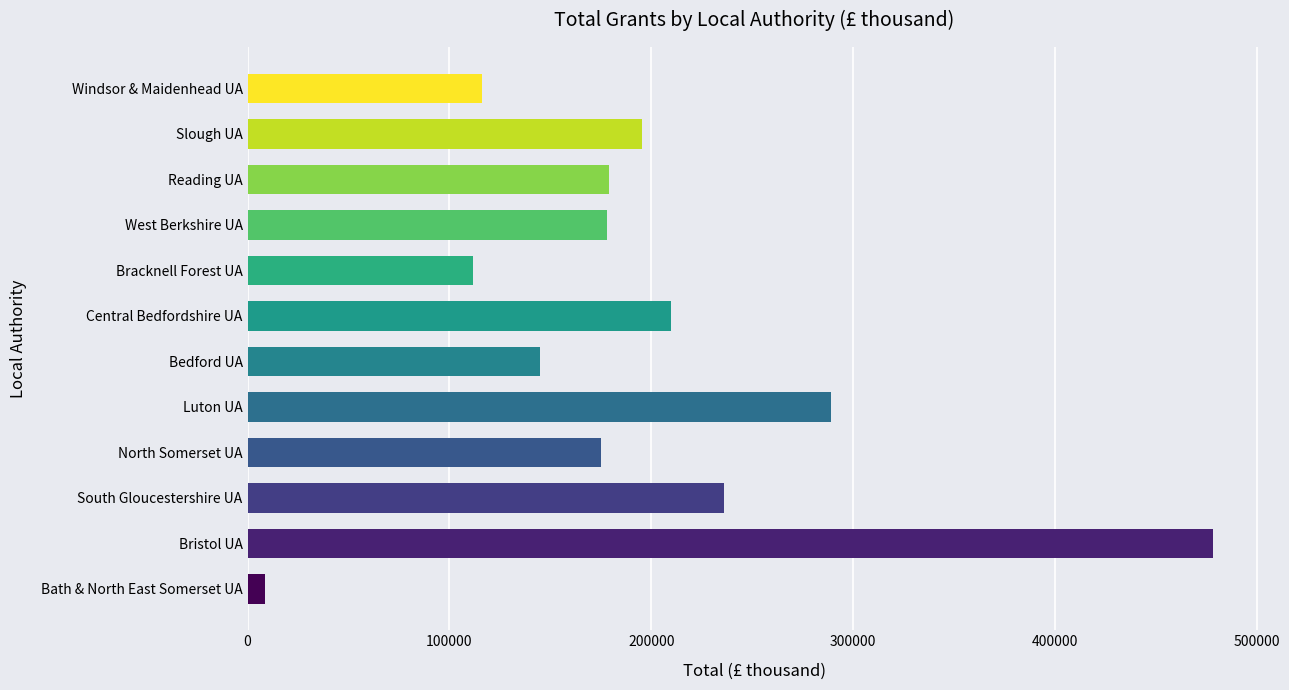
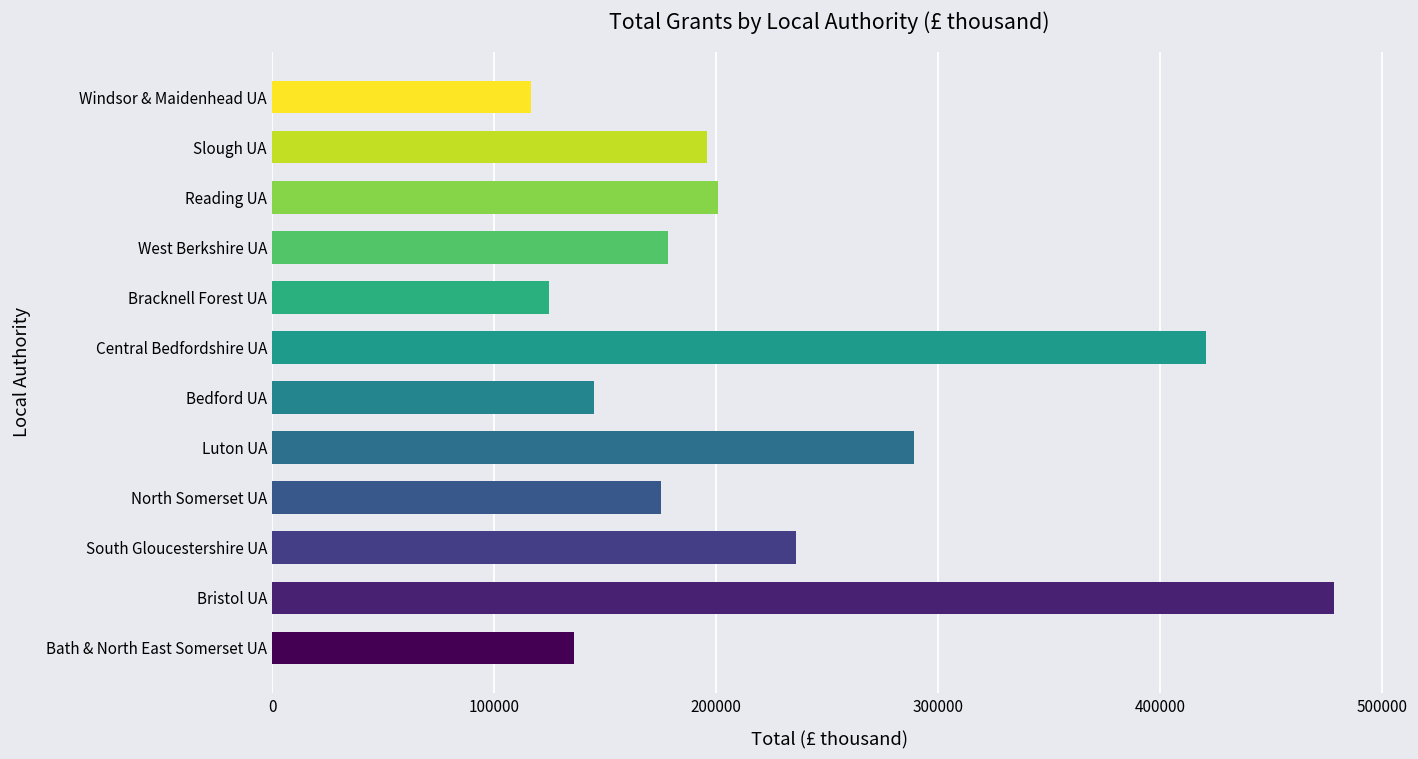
  {
    "Windsor & Maidenhead UA": 116000,
    "Slough UA": 196000,
-   "Reading UA": 179000,
+   "Reading UA": 201000,
    "West Berkshire UA": 178000,
-   "Bracknell Forest UA": 112000,
-   "Central Bedfordshire UA": 210000,
+   "Bracknell Forest UA": 125000,
+   "Central Bedfordshire UA": 420000,
    "Bedford UA": 145000,
    "Luton UA": 289000,
    "North Somerset UA": 175000,
    "South Gloucestershire UA": 236000,
    "Bristol UA": 478000,
-   "Bath & North East Somerset UA": 9000
+   "Bath & North East Somerset UA": 136000
  }
